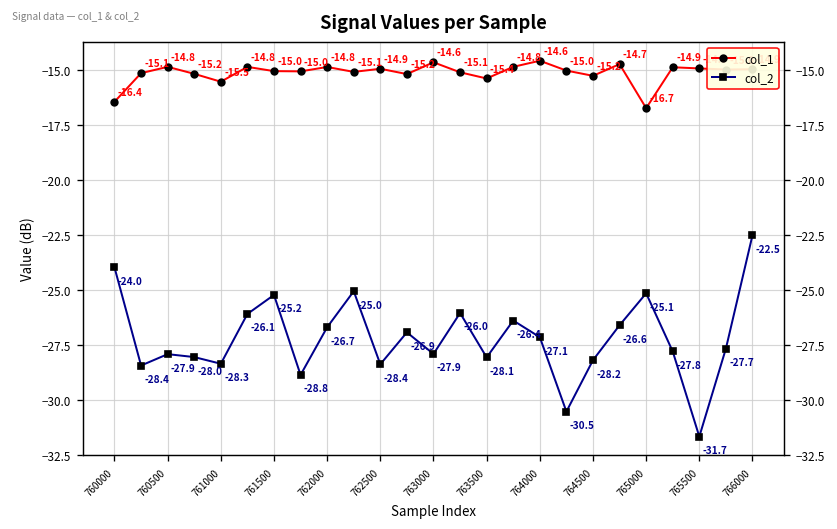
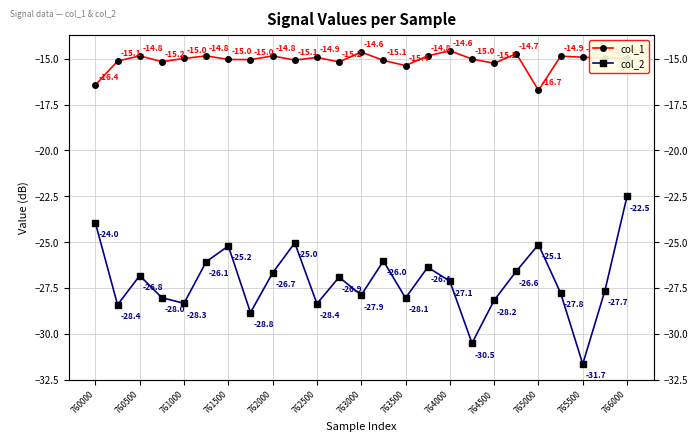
  {
    "col_1": {
      "760000": -16.4,
      "760500": -14.8,
-     "761000": -15.5,
+     "761000": -15.0,
      "762000": -14.8,
      "762500": -14.9,
      "763000": -14.6,
      "764000": -14.6,
      "765000": -16.7,
      "765500": -14.9
    },
    "col_2": {
      "760000": -24.0,
-     "760500": -27.9,
+     "760500": -26.8,
      "761000": -28.3,
      "761500": -25.2,
      "762000": -26.7,
      "762500": -28.4,
      "763000": -27.9,
      "763500": -28.1,
      "764000": -27.1,
      "764500": -28.2,
      "765000": -25.1,
      "765500": -31.7,
      "766000": -22.5
    }
  }
